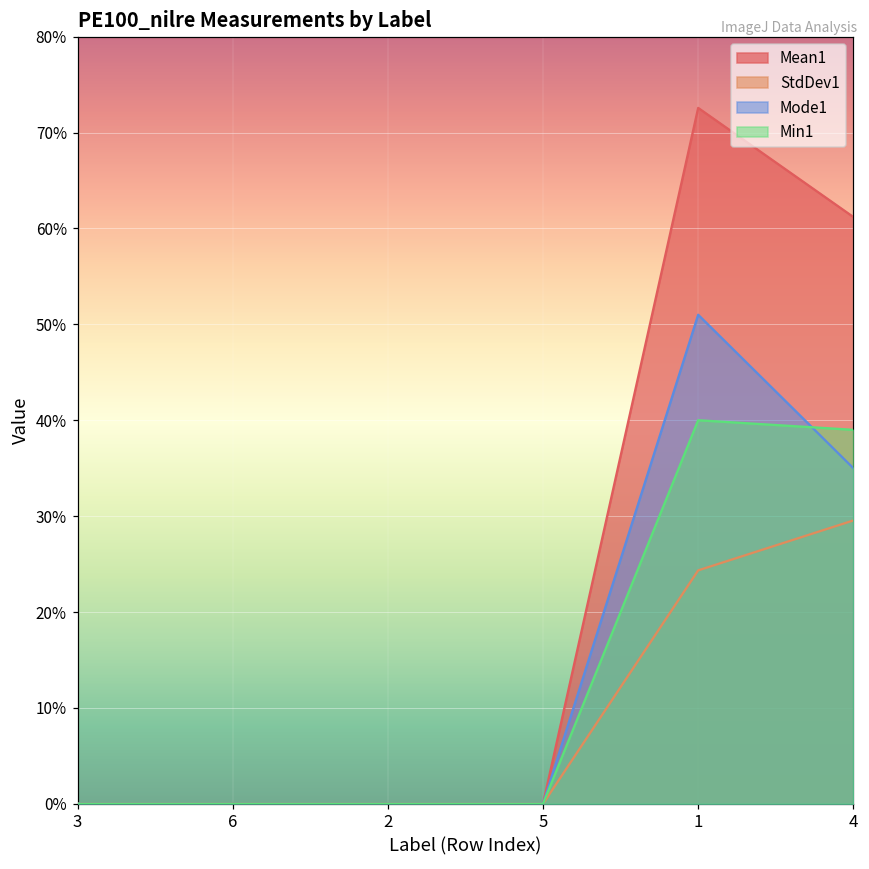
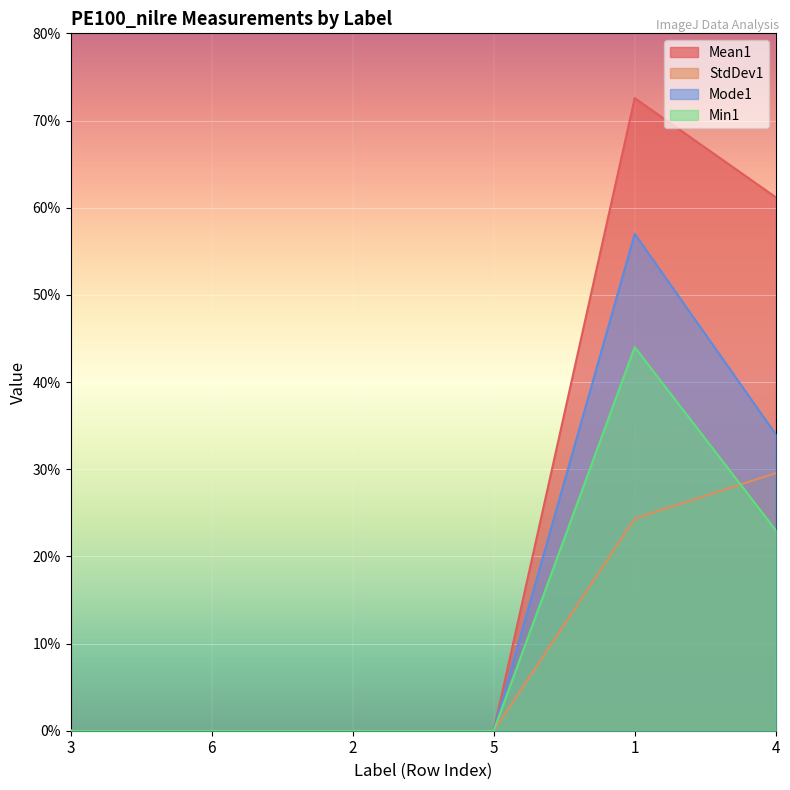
  {
    "Mode1": {
-     "1": "51%",
-     "4": "35%"
+     "1": "57%",
+     "4": "34%"
    },
    "Min1": {
-     "1": "40%",
-     "4": "39%"
+     "1": "44%",
+     "4": "23%"
    }
  }
